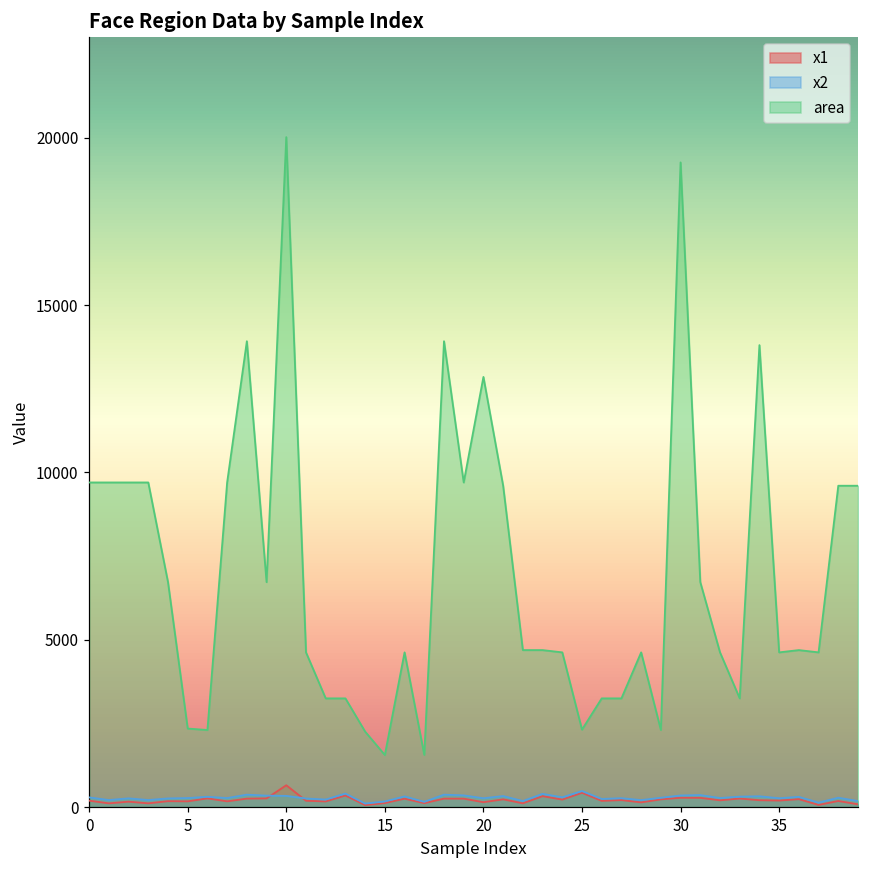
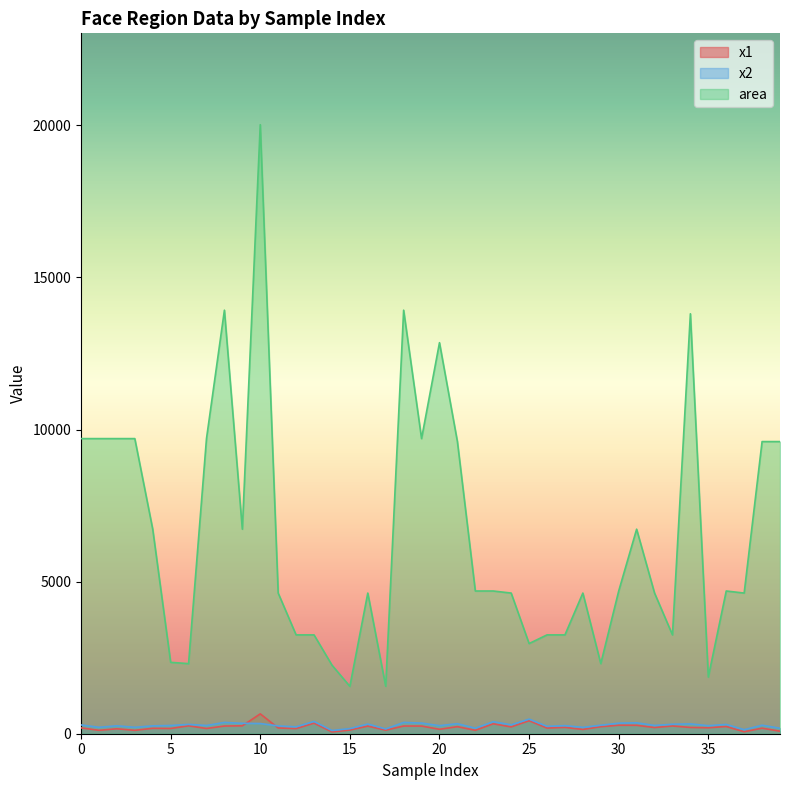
  {
    "x1": {
      "0": 200,
      "5": 200,
      "10": 700,
      "20": 100
    },
    "x2": {
      "0": 300,
      "5": 300,
      "10": 300,
      "20": 300
    },
    "area": {
      "0": 9700,
      "5": 2300,
      "10": 20000,
      "15": 1600,
      "20": 12900,
-     "25": 2300,
-     "30": 19300,
-     "35": 4600
+     "25": 3000,
+     "30": 4700,
+     "35": 1900
    }
  }
